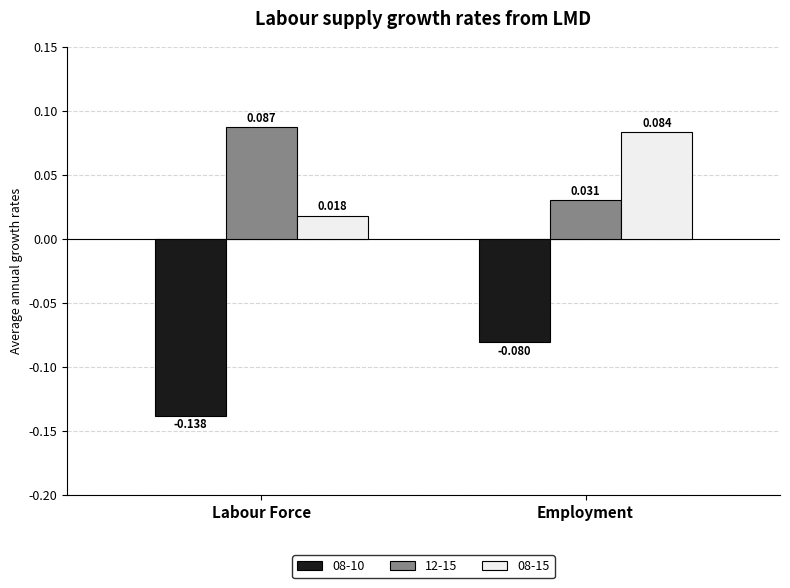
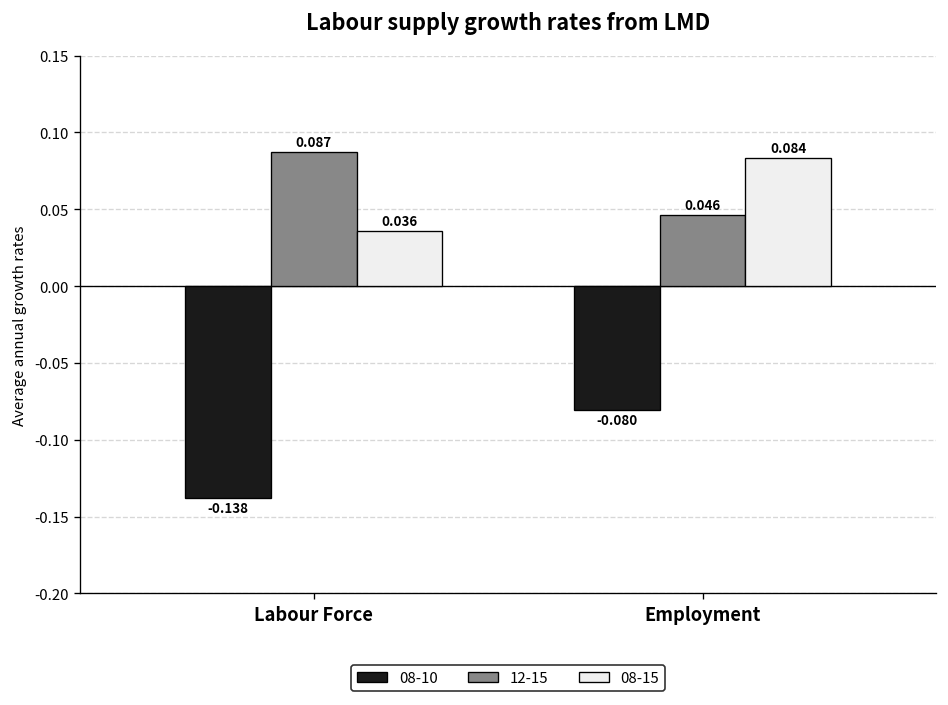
  {
    "08-10": {
      "Labour Force": -0.138,
      "Employment": -0.080
    },
    "12-15": {
      "Labour Force": 0.087,
-     "Employment": 0.031
+     "Employment": 0.046
    },
    "08-15": {
-     "Labour Force": 0.018,
+     "Labour Force": 0.036,
      "Employment": 0.084
    }
  }
